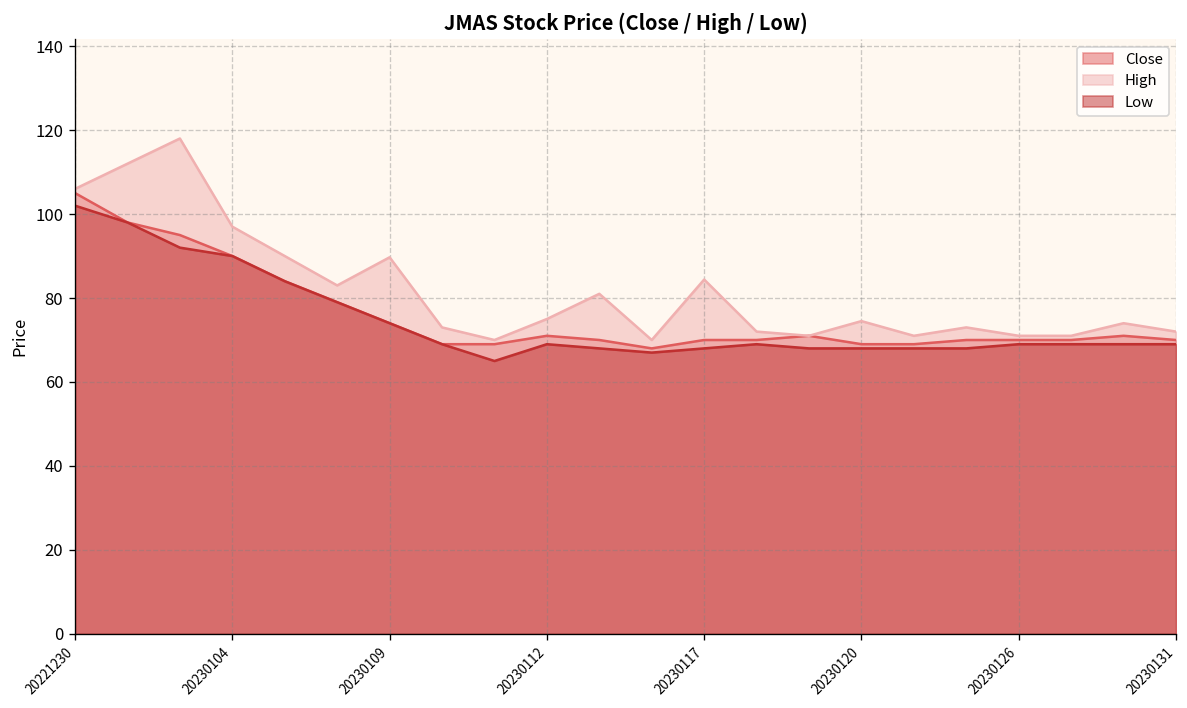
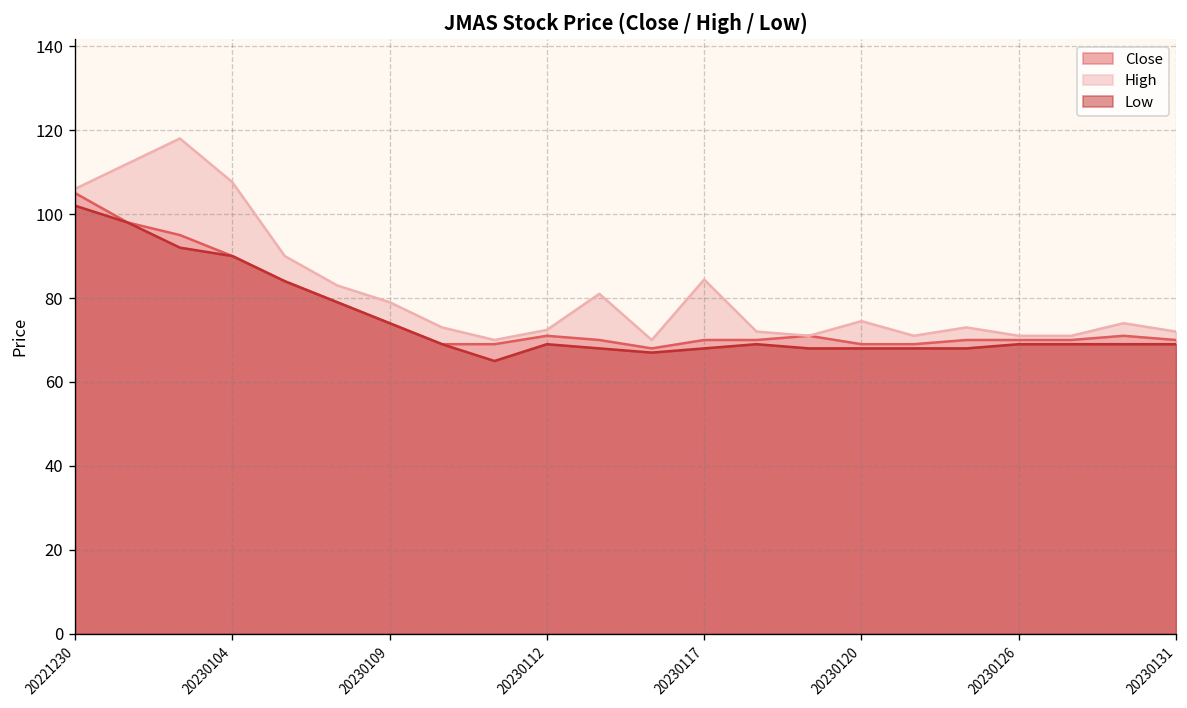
  {
    "High": {
      "20221230": 106,
-     "20230104": 97,
-     "20230109": 90,
-     "20230112": 75,
+     "20230104": 108,
+     "20230109": 79,
+     "20230112": 72,
      "20230117": 84,
      "20230120": 75,
      "20230126": 71,
      "20230131": 72
    }
  }
